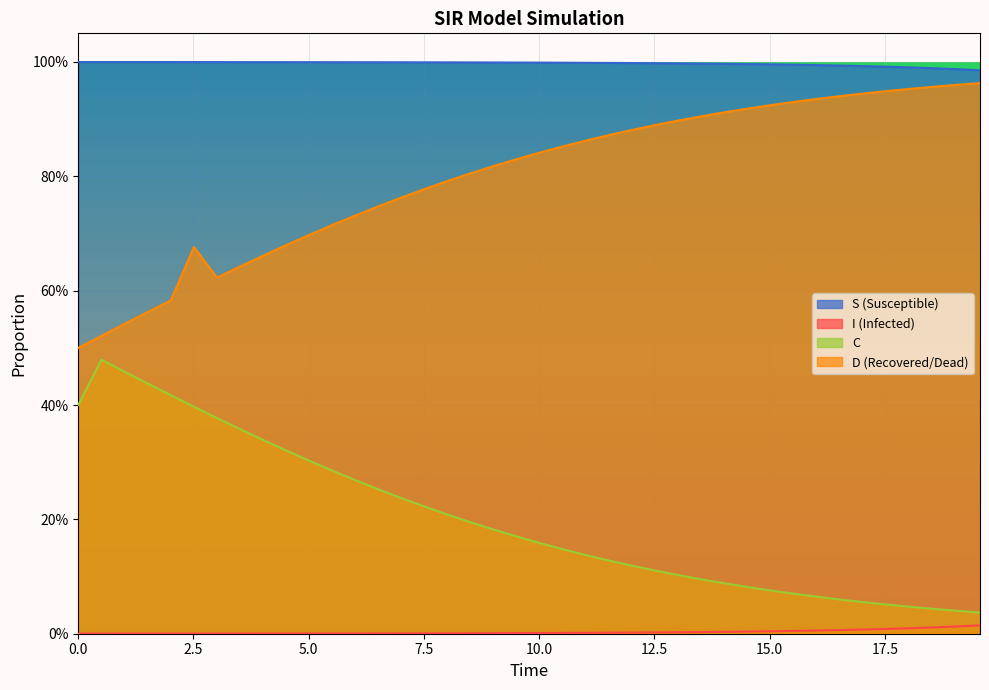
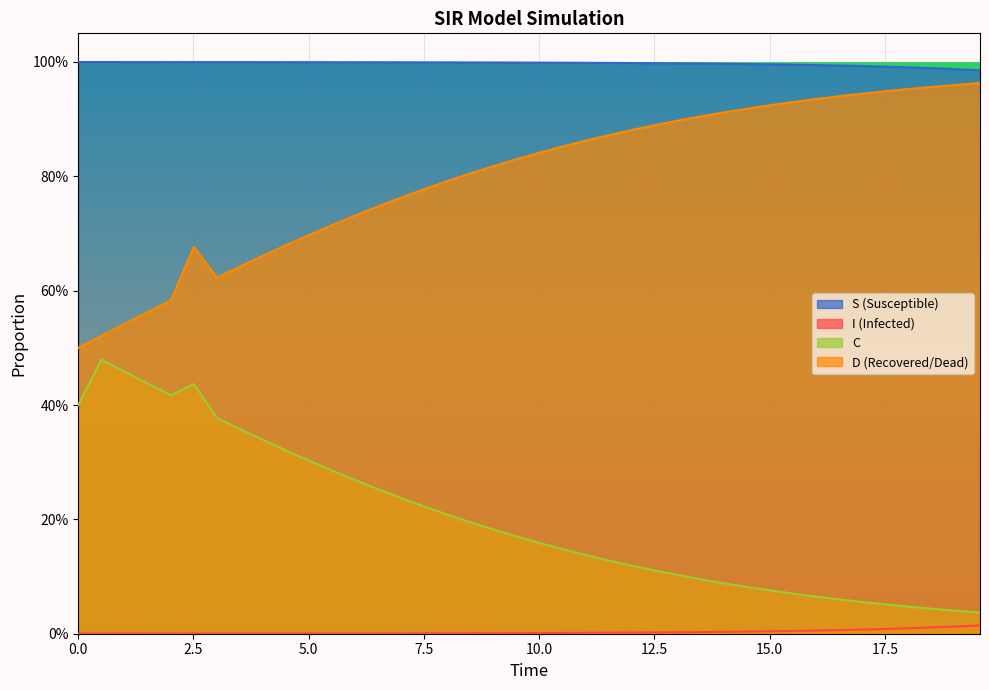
  {
    "S (Susceptible)": {
      "0.0": "100%",
      "2.5": "100%"
    },
    "I (Infected)": {
      "0.0": "0%",
      "2.5": "0%"
    },
    "C": {
      "0.0": "40%",
-     "2.5": "40%"
+     "2.5": "44%"
    },
    "D (Recovered/Dead)": {
      "0.0": "50%",
      "2.5": "68%"
    }
  }
